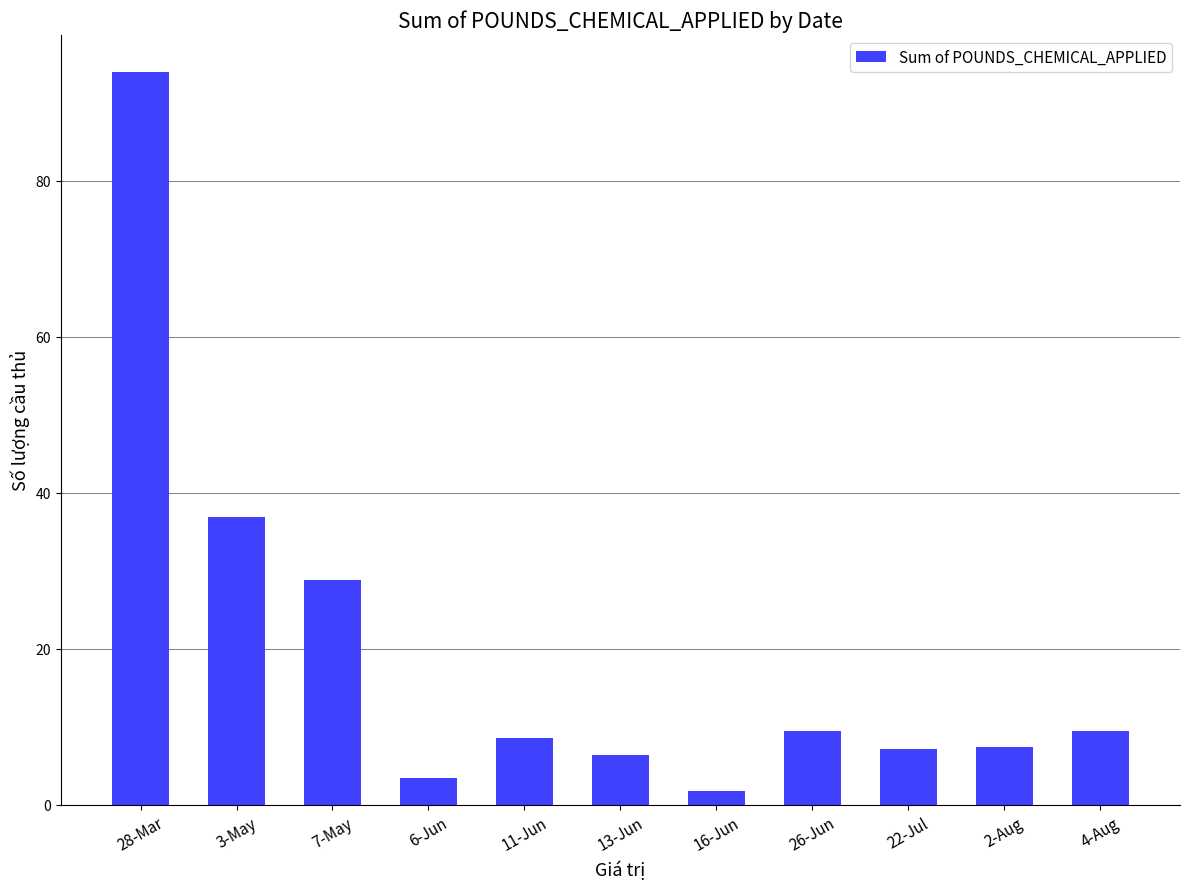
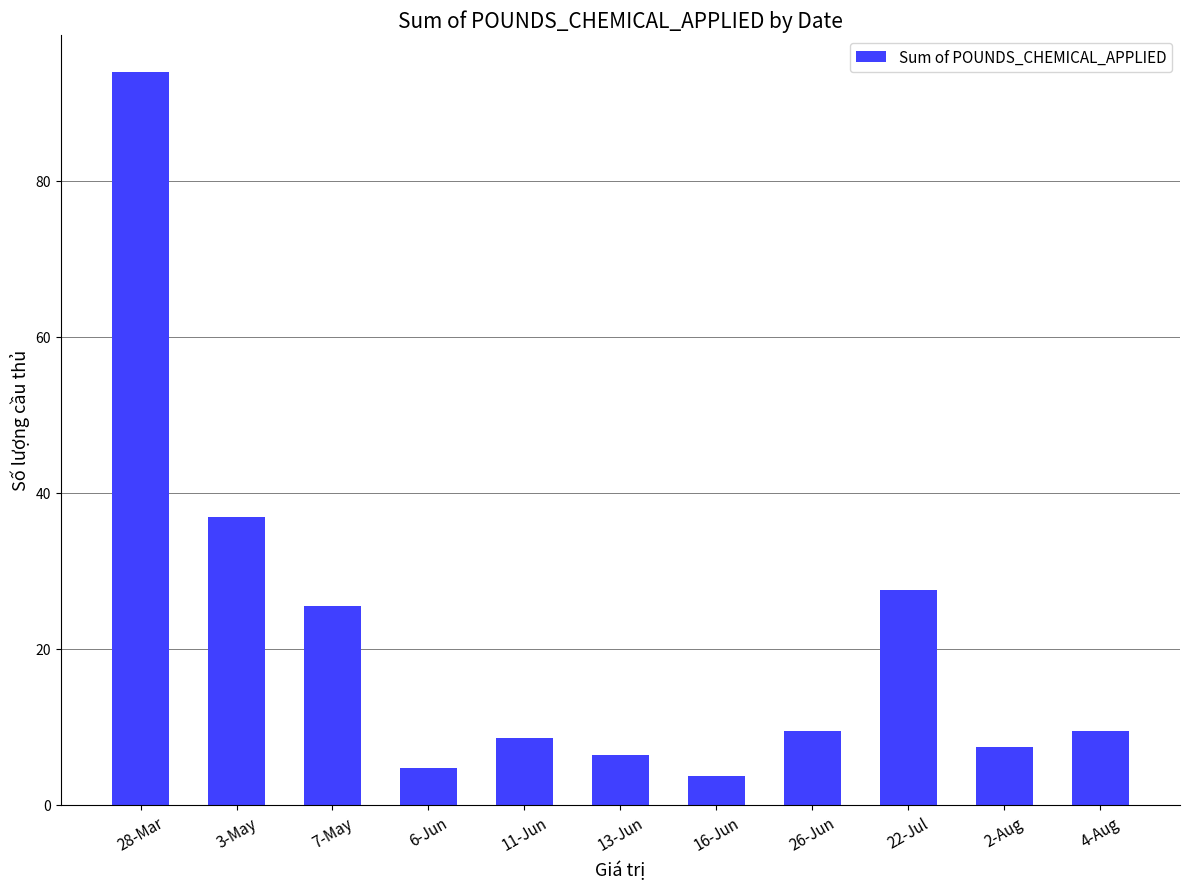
  {
    "28-Mar": 94,
    "3-May": 37,
-   "7-May": 29,
-   "6-Jun": 3,
+   "7-May": 25,
+   "6-Jun": 5,
    "11-Jun": 9,
    "13-Jun": 6,
-   "16-Jun": 2,
+   "16-Jun": 4,
    "26-Jun": 9,
-   "22-Jul": 7,
+   "22-Jul": 28,
    "2-Aug": 7,
    "4-Aug": 9
  }
